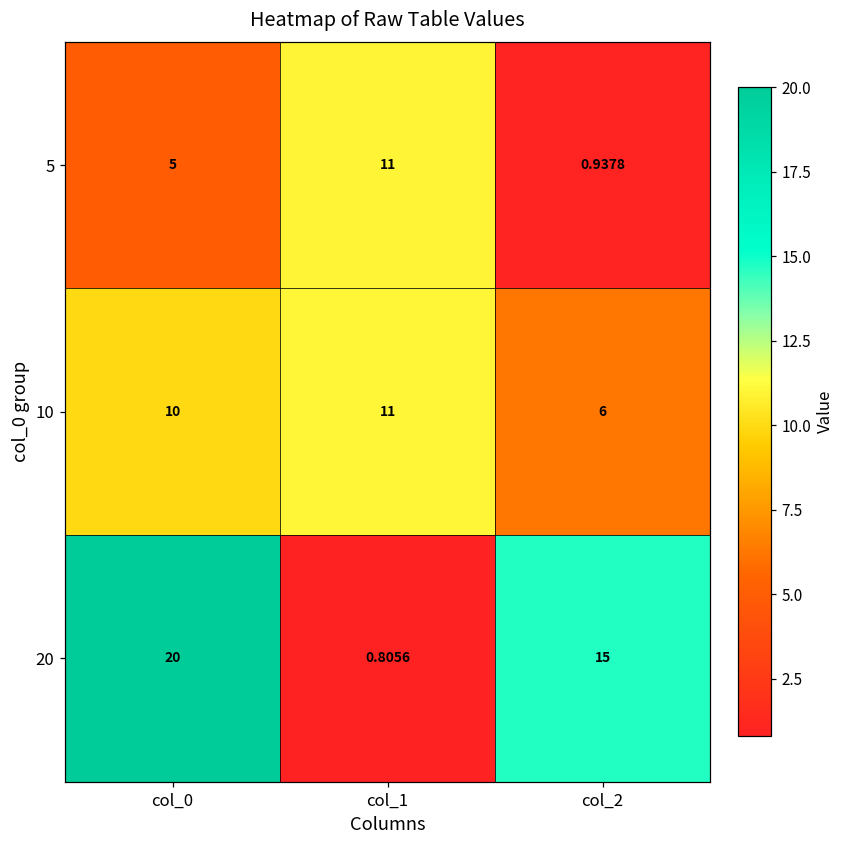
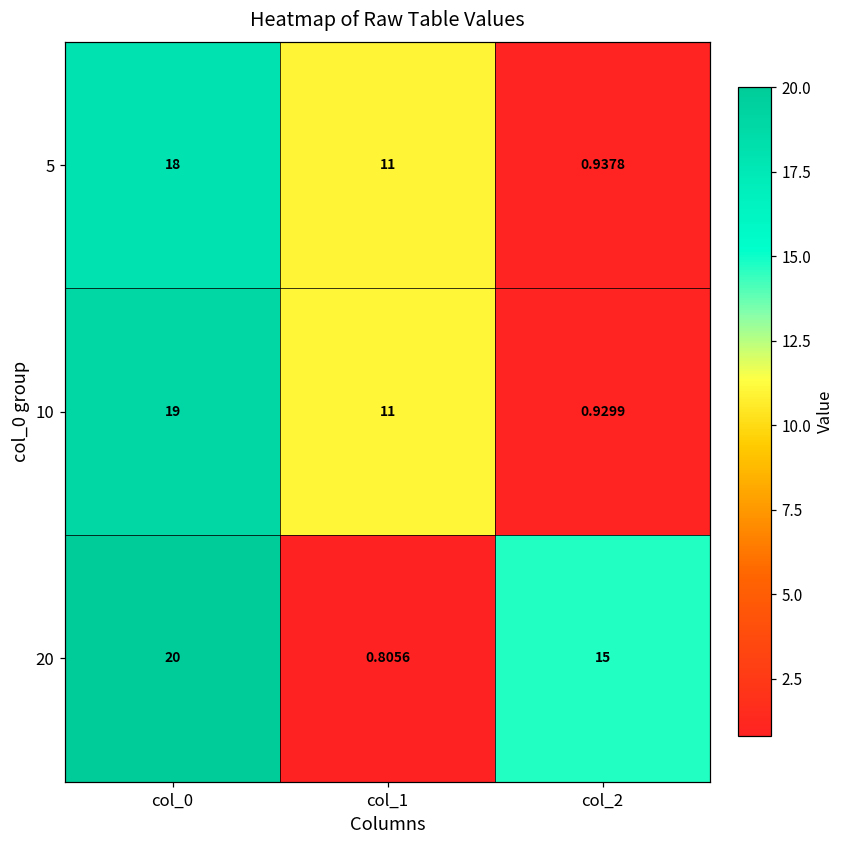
  {
    "5": {
-     "col_0": 5,
+     "col_0": 18,
      "col_1": 11,
      "col_2": 0.9378
    },
    "10": {
-     "col_0": 10,
+     "col_0": 19,
      "col_1": 11,
-     "col_2": 6
+     "col_2": 0.9299
    },
    "20": {
      "col_0": 20,
      "col_1": 0.8056,
      "col_2": 15
    }
  }
